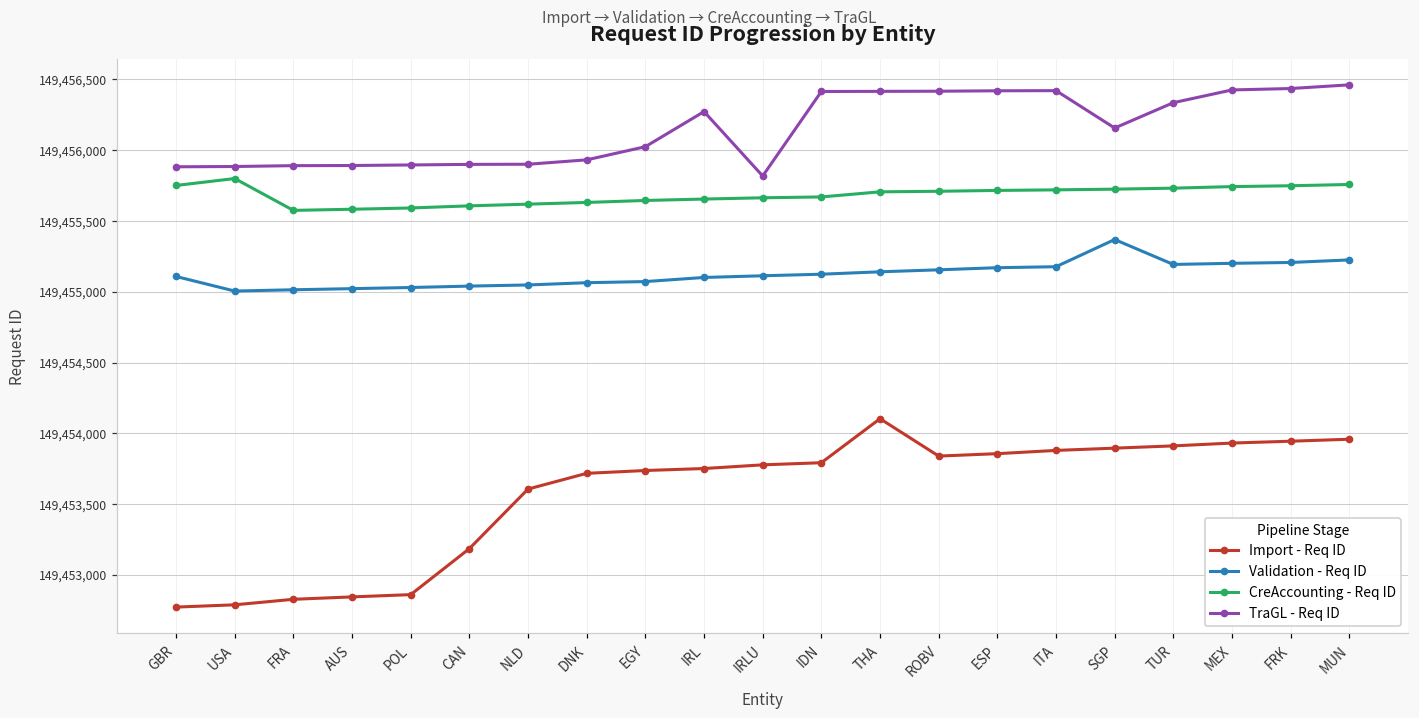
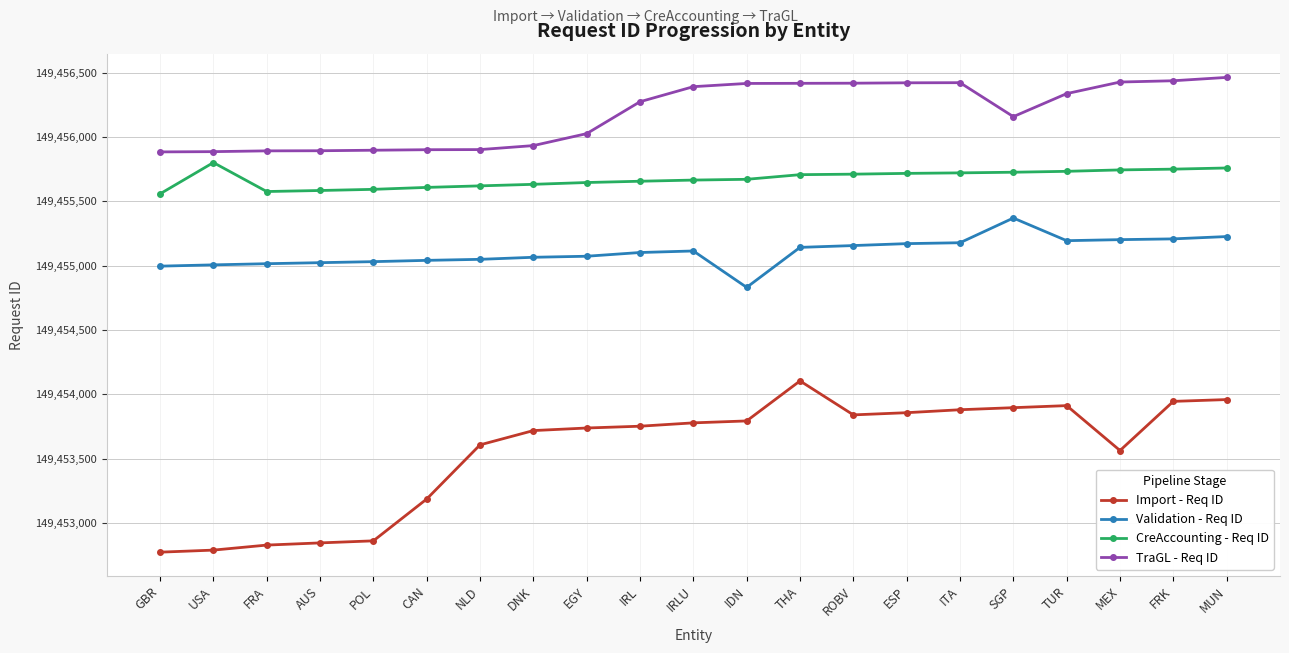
  {
    "Import - Req ID": {
      "GBR": "149,452,770",
      "USA": "149,452,790",
      "FRA": "149,452,830",
      "AUS": "149,452,840",
      "POL": "149,452,860",
      "CAN": "149,453,190",
      "NLD": "149,453,610",
      "DNK": "149,453,720",
      "EGY": "149,453,740",
      "IRL": "149,453,750",
      "IRLU": "149,453,780",
      "IDN": "149,453,790",
      "THA": "149,454,100",
      "ROBV": "149,453,840",
      "ESP": "149,453,860",
      "ITA": "149,453,880",
      "SGP": "149,453,900",
      "TUR": "149,453,910",
-     "MEX": "149,453,930",
+     "MEX": "149,453,560",
      "FRK": "149,453,940",
      "MUN": "149,453,960"
    },
    "Validation - Req ID": {
-     "GBR": "149,455,110",
+     "GBR": "149,455,000",
      "USA": "149,455,010",
      "FRA": "149,455,010",
      "AUS": "149,455,020",
      "POL": "149,455,030",
      "CAN": "149,455,040",
      "NLD": "149,455,050",
      "DNK": "149,455,060",
      "EGY": "149,455,070",
      "IRL": "149,455,100",
      "IRLU": "149,455,110",
-     "IDN": "149,455,120",
+     "IDN": "149,454,830",
      "THA": "149,455,140",
      "ROBV": "149,455,160",
      "ESP": "149,455,170",
      "ITA": "149,455,180",
      "SGP": "149,455,370",
      "TUR": "149,455,190",
      "MEX": "149,455,200",
      "FRK": "149,455,210",
      "MUN": "149,455,230"
    },
    "CreAccounting - Req ID": {
-     "GBR": "149,455,750",
+     "GBR": "149,455,560",
      "USA": "149,455,800",
      "FRA": "149,455,580",
      "AUS": "149,455,580",
      "POL": "149,455,590",
      "CAN": "149,455,610",
      "NLD": "149,455,620",
      "DNK": "149,455,630",
      "EGY": "149,455,650",
      "IRL": "149,455,660",
      "IRLU": "149,455,660",
      "IDN": "149,455,670",
      "THA": "149,455,710",
      "ROBV": "149,455,710",
      "ESP": "149,455,720",
      "ITA": "149,455,720",
      "SGP": "149,455,730",
      "TUR": "149,455,730",
      "MEX": "149,455,740",
      "FRK": "149,455,750",
      "MUN": "149,455,760"
    },
    "TraGL - Req ID": {
      "GBR": "149,455,880",
      "USA": "149,455,890",
      "FRA": "149,455,890",
      "AUS": "149,455,890",
      "POL": "149,455,900",
      "CAN": "149,455,900",
      "NLD": "149,455,900",
      "DNK": "149,455,930",
      "EGY": "149,456,030",
      "IRL": "149,456,270",
-     "IRLU": "149,455,820",
+     "IRLU": "149,456,390",
      "IDN": "149,456,420",
      "THA": "149,456,420",
      "ROBV": "149,456,420",
      "ESP": "149,456,420",
      "ITA": "149,456,420",
      "SGP": "149,456,160",
      "TUR": "149,456,340",
      "MEX": "149,456,430",
      "FRK": "149,456,440",
      "MUN": "149,456,460"
    }
  }
